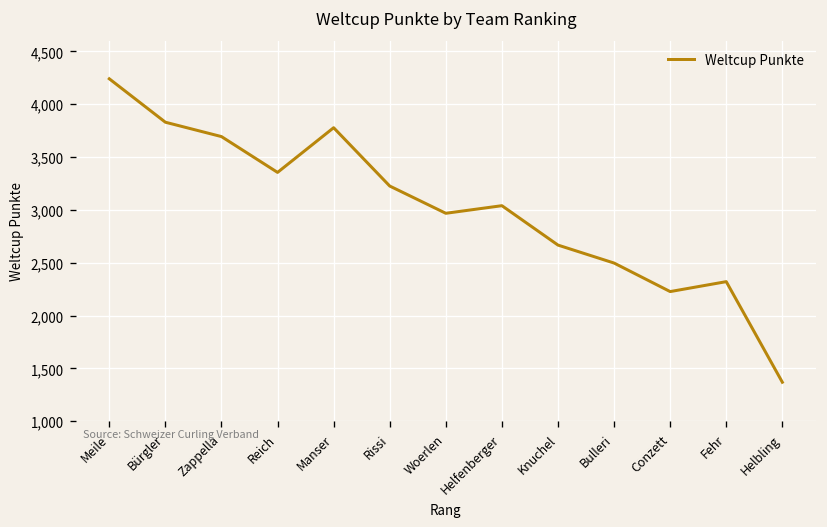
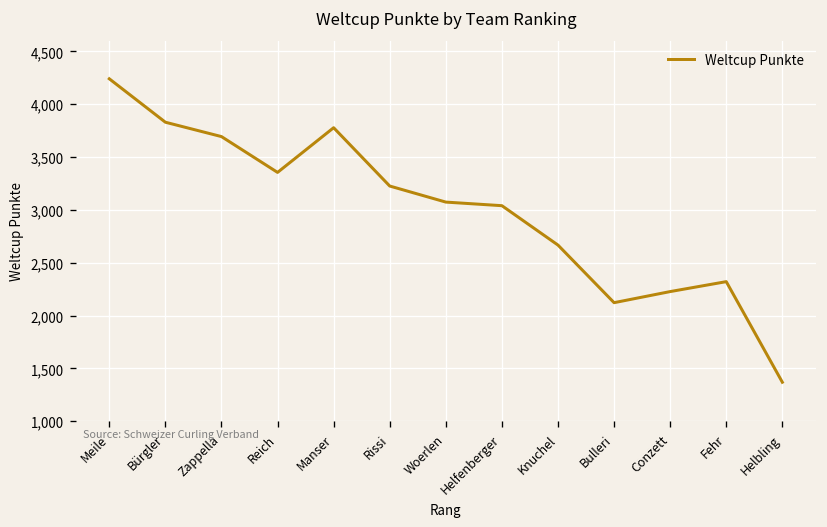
  {
    "Meile": "4,200",
    "Bürgler": "3,800",
    "Zappella": "3,700",
    "Reich": "3,400",
    "Manser": "3,800",
    "Rissi": "3,200",
-   "Woerlen": "3,000",
+   "Woerlen": "3,100",
    "Helfenberger": "3,000",
    "Knuchel": "2,700",
-   "Bulleri": "2,500",
+   "Bulleri": "2,100",
    "Conzett": "2,200",
    "Fehr": "2,300",
    "Helbling": "1,400"
  }
